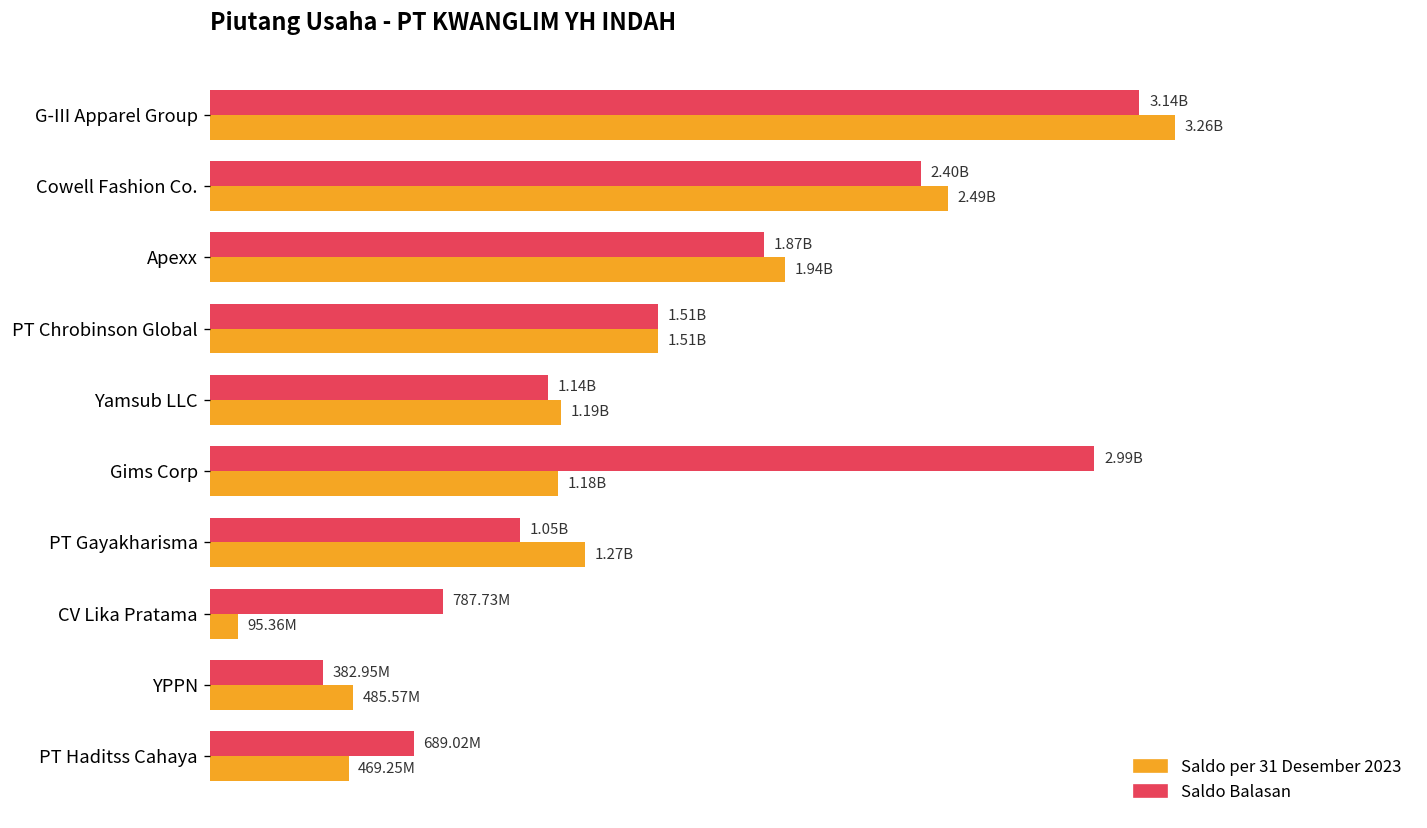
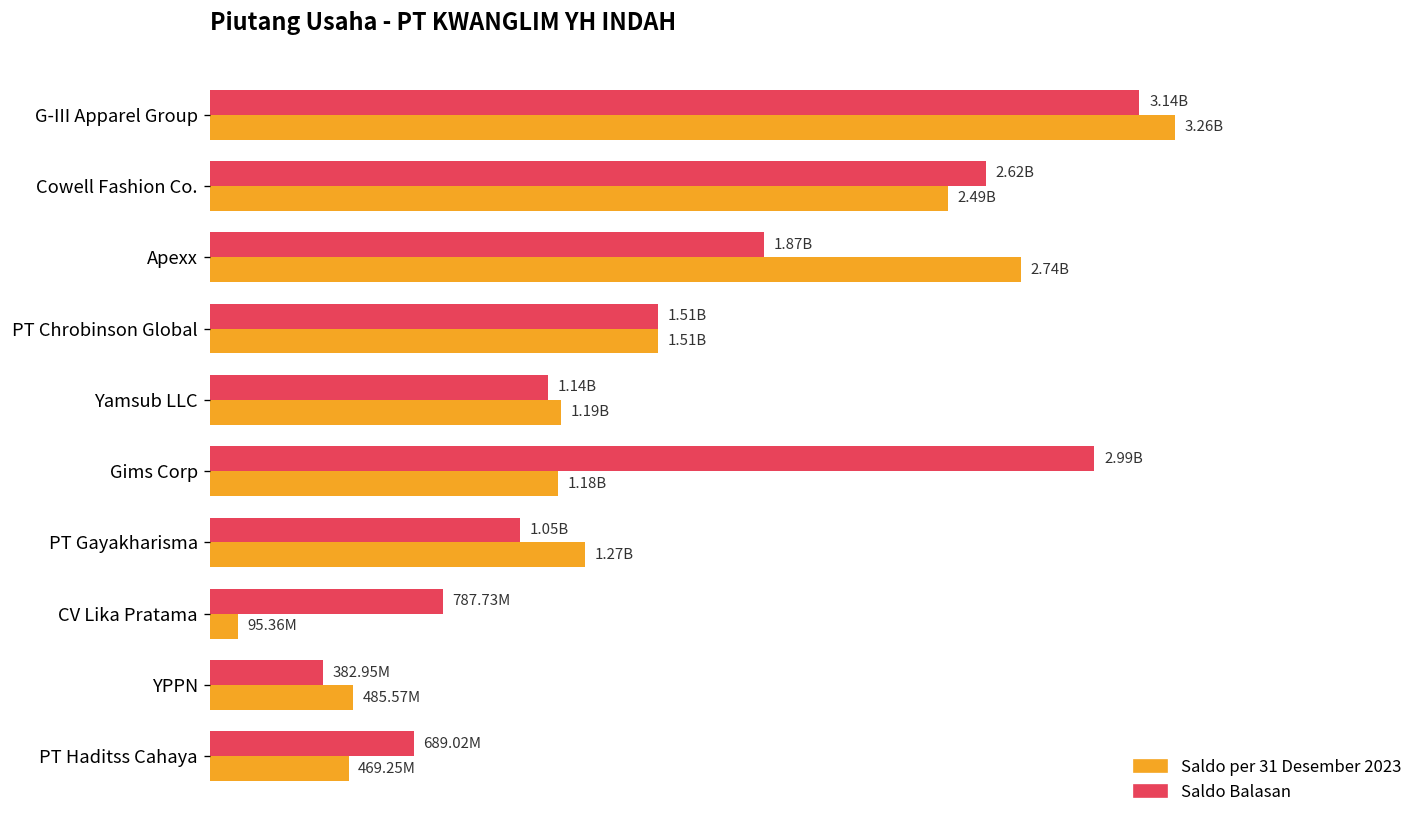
  {
    "Saldo per 31 Desember 2023": {
      "G-III Apparel Group": "3.26B",
      "Cowell Fashion Co.": "2.49B",
-     "Apexx": "1.94B",
+     "Apexx": "2.74B",
      "PT Chrobinson Global": "1.51B",
      "Yamsub LLC": "1.19B",
      "Gims Corp": "1.18B",
      "PT Gayakharisma": "1.27B",
      "CV Lika Pratama": "95.36M",
      "YPPN": "485.57M",
      "PT Haditss Cahaya": "469.25M"
    },
    "Saldo Balasan": {
      "G-III Apparel Group": "3.14B",
-     "Cowell Fashion Co.": "2.40B",
+     "Cowell Fashion Co.": "2.62B",
      "Apexx": "1.87B",
      "PT Chrobinson Global": "1.51B",
      "Yamsub LLC": "1.14B",
      "Gims Corp": "2.99B",
      "PT Gayakharisma": "1.05B",
      "CV Lika Pratama": "787.73M",
      "YPPN": "382.95M",
      "PT Haditss Cahaya": "689.02M"
    }
  }
